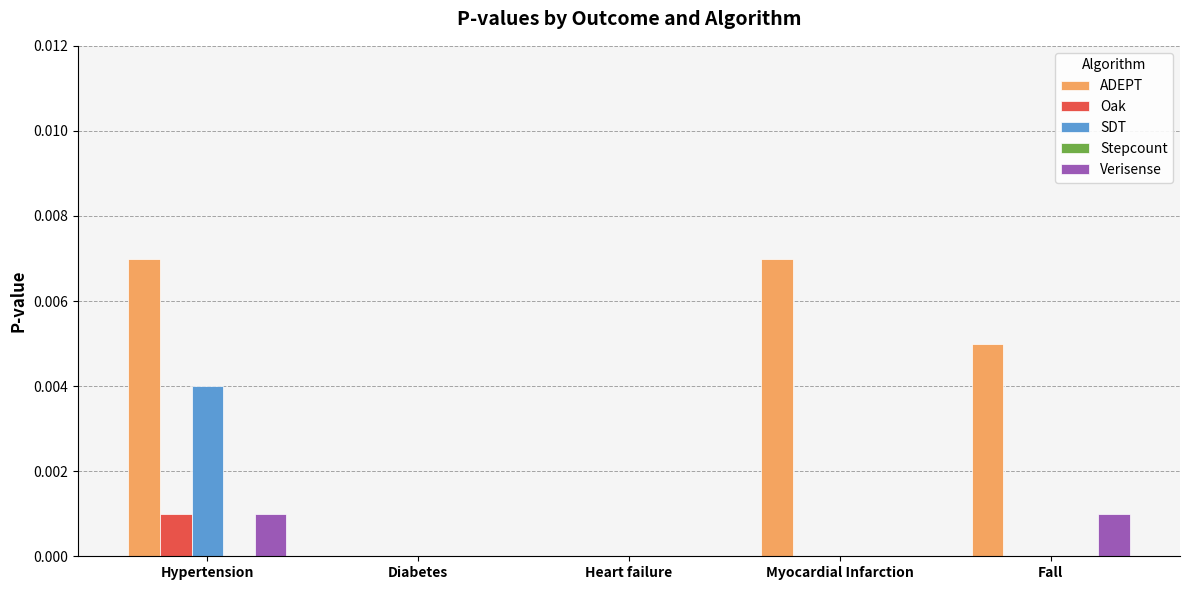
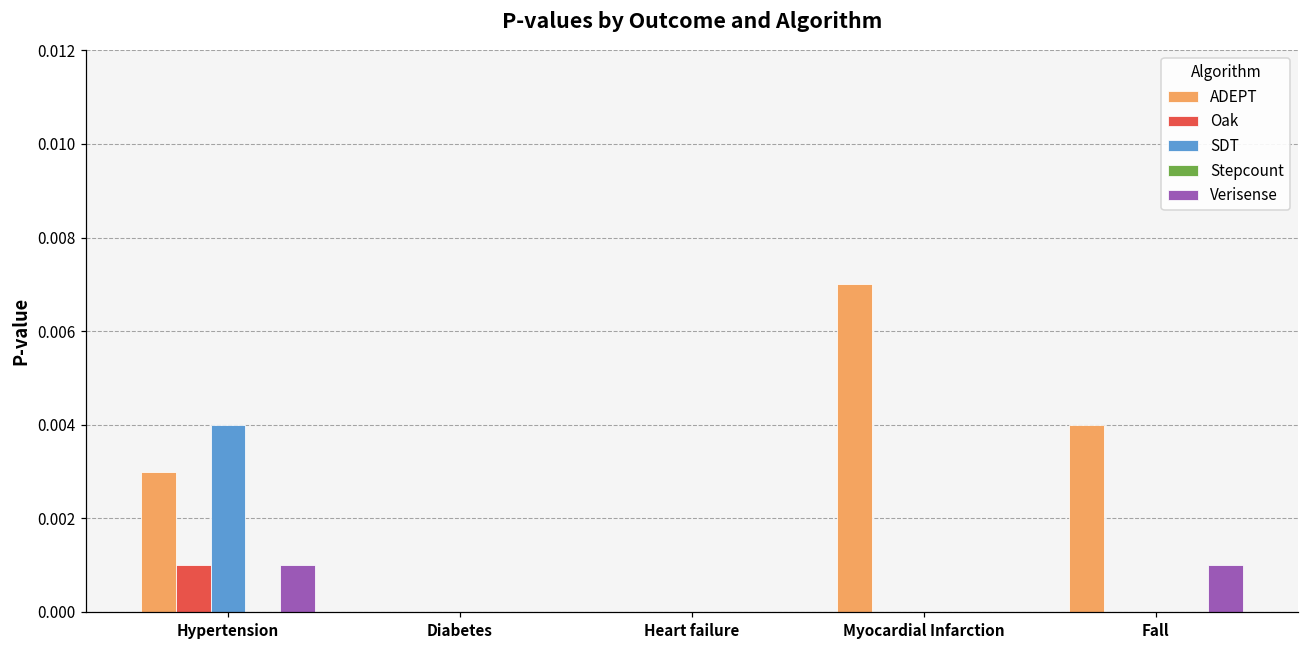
  {
    "ADEPT": {
-     "Hypertension": 0.007,
+     "Hypertension": 0.003,
      "Diabetes": 0.000,
      "Heart failure": 0.000,
      "Myocardial Infarction": 0.007,
-     "Fall": 0.005
+     "Fall": 0.004
    },
    "Oak": {
      "Hypertension": 0.001,
      "Diabetes": 0.000,
      "Heart failure": 0.000,
      "Myocardial Infarction": 0.000,
      "Fall": 0.000
    },
    "SDT": {
      "Hypertension": 0.004,
      "Diabetes": 0.000,
      "Heart failure": 0.000,
      "Myocardial Infarction": 0.000,
      "Fall": 0.000
    },
    "Stepcount": {
      "Hypertension": 0.000,
      "Diabetes": 0.000,
      "Heart failure": 0.000,
      "Myocardial Infarction": 0.000,
      "Fall": 0.000
    },
    "Verisense": {
      "Hypertension": 0.001,
      "Diabetes": 0.000,
      "Heart failure": 0.000,
      "Myocardial Infarction": 0.000,
      "Fall": 0.001
    }
  }
